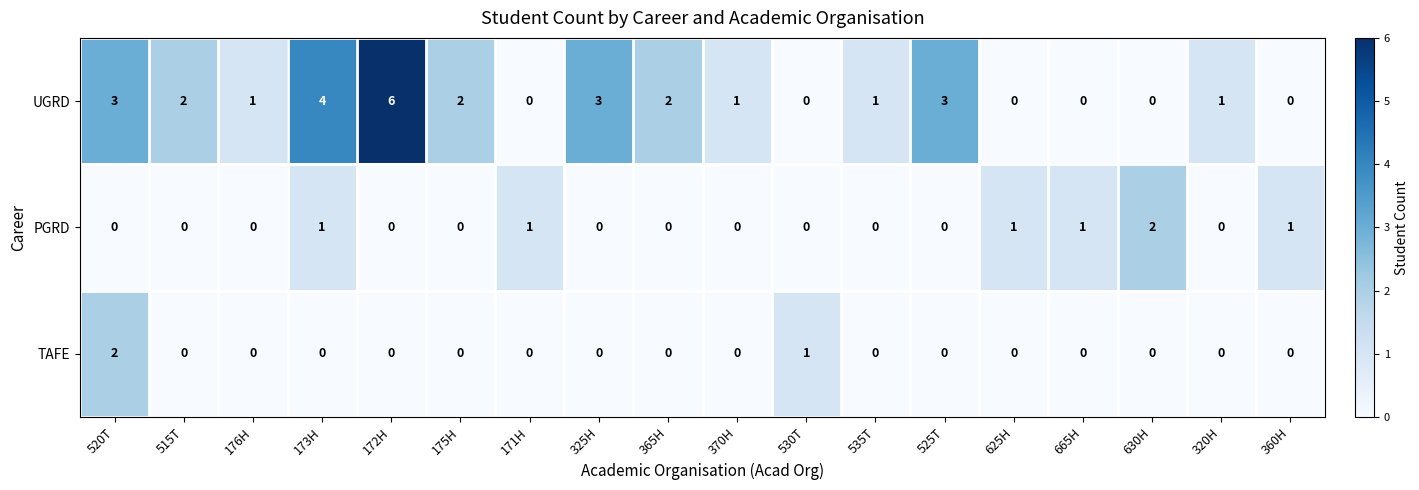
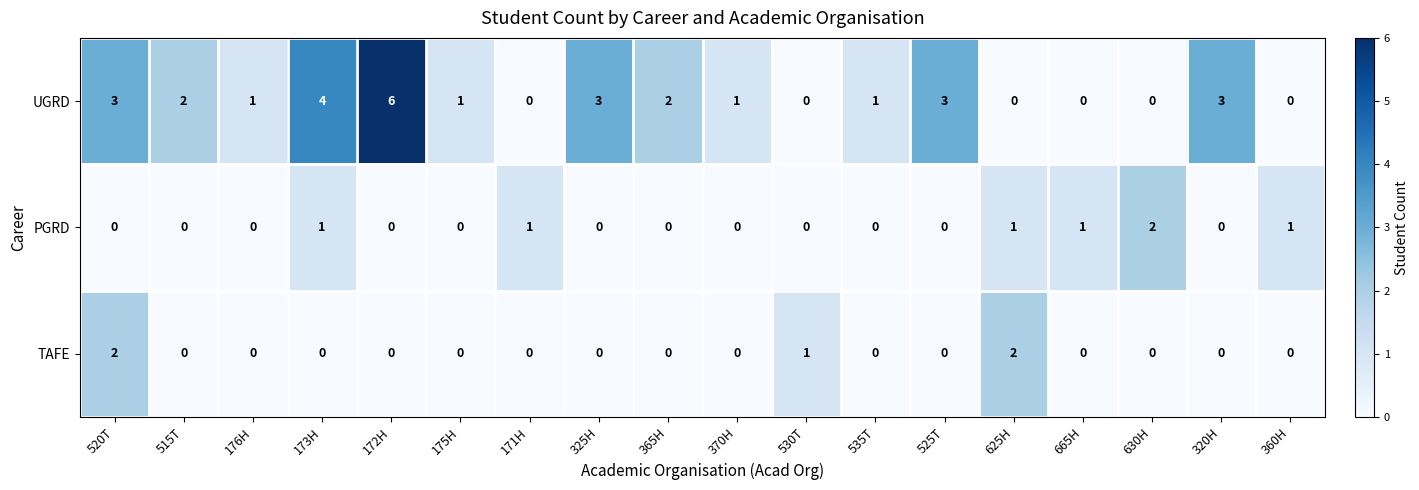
  {
    "UGRD": {
      "520T": 3,
      "515T": 2,
      "176H": 1,
      "173H": 4,
      "172H": 6,
-     "175H": 2,
+     "175H": 1,
      "171H": 0,
      "325H": 3,
      "365H": 2,
      "370H": 1,
      "530T": 0,
      "535T": 1,
      "525T": 3,
      "625H": 0,
      "665H": 0,
      "630H": 0,
-     "320H": 1,
+     "320H": 3,
      "360H": 0
    },
    "PGRD": {
      "520T": 0,
      "515T": 0,
      "176H": 0,
      "173H": 1,
      "172H": 0,
      "175H": 0,
      "171H": 1,
      "325H": 0,
      "365H": 0,
      "370H": 0,
      "530T": 0,
      "535T": 0,
      "525T": 0,
      "625H": 1,
      "665H": 1,
      "630H": 2,
      "320H": 0,
      "360H": 1
    },
    "TAFE": {
      "520T": 2,
      "515T": 0,
      "176H": 0,
      "173H": 0,
      "172H": 0,
      "175H": 0,
      "171H": 0,
      "325H": 0,
      "365H": 0,
      "370H": 0,
      "530T": 1,
      "535T": 0,
      "525T": 0,
-     "625H": 0,
+     "625H": 2,
      "665H": 0,
      "630H": 0,
      "320H": 0,
      "360H": 0
    }
  }
